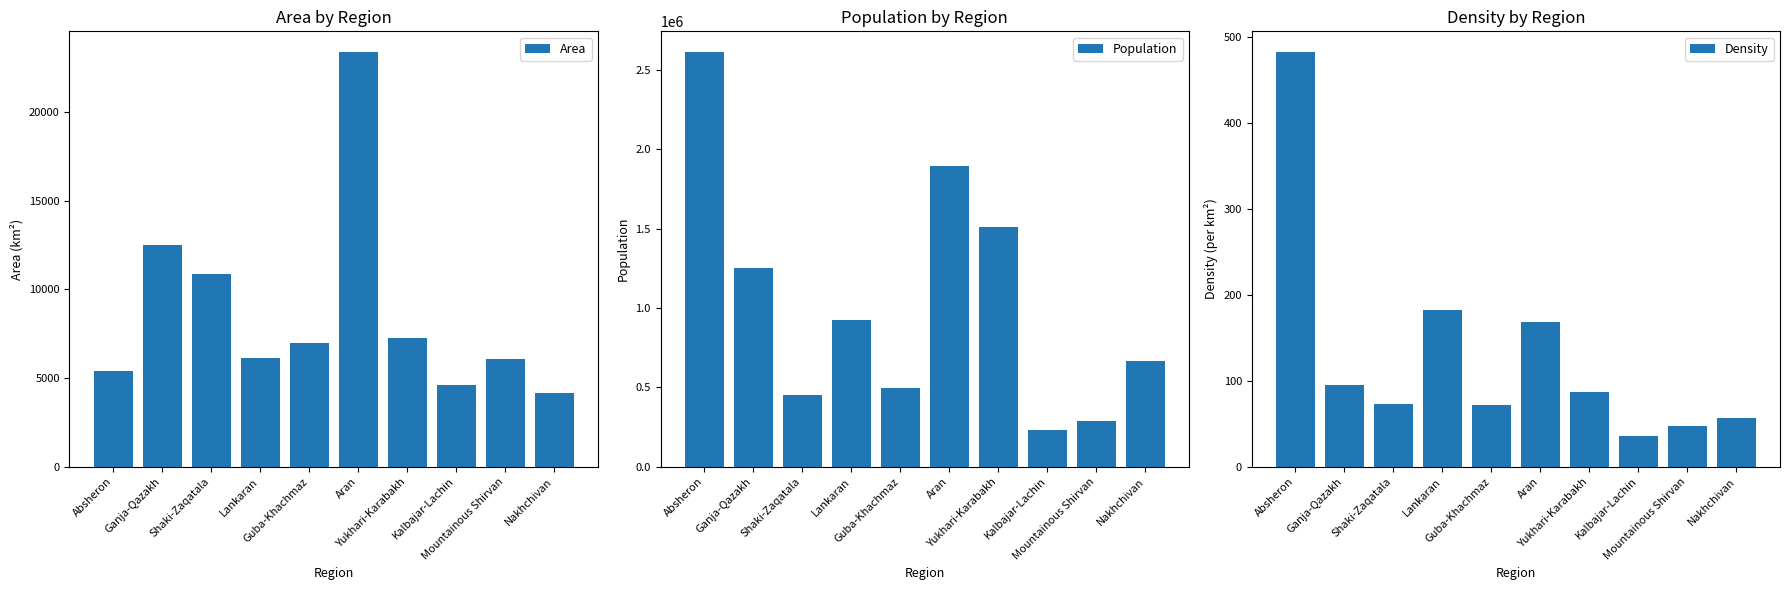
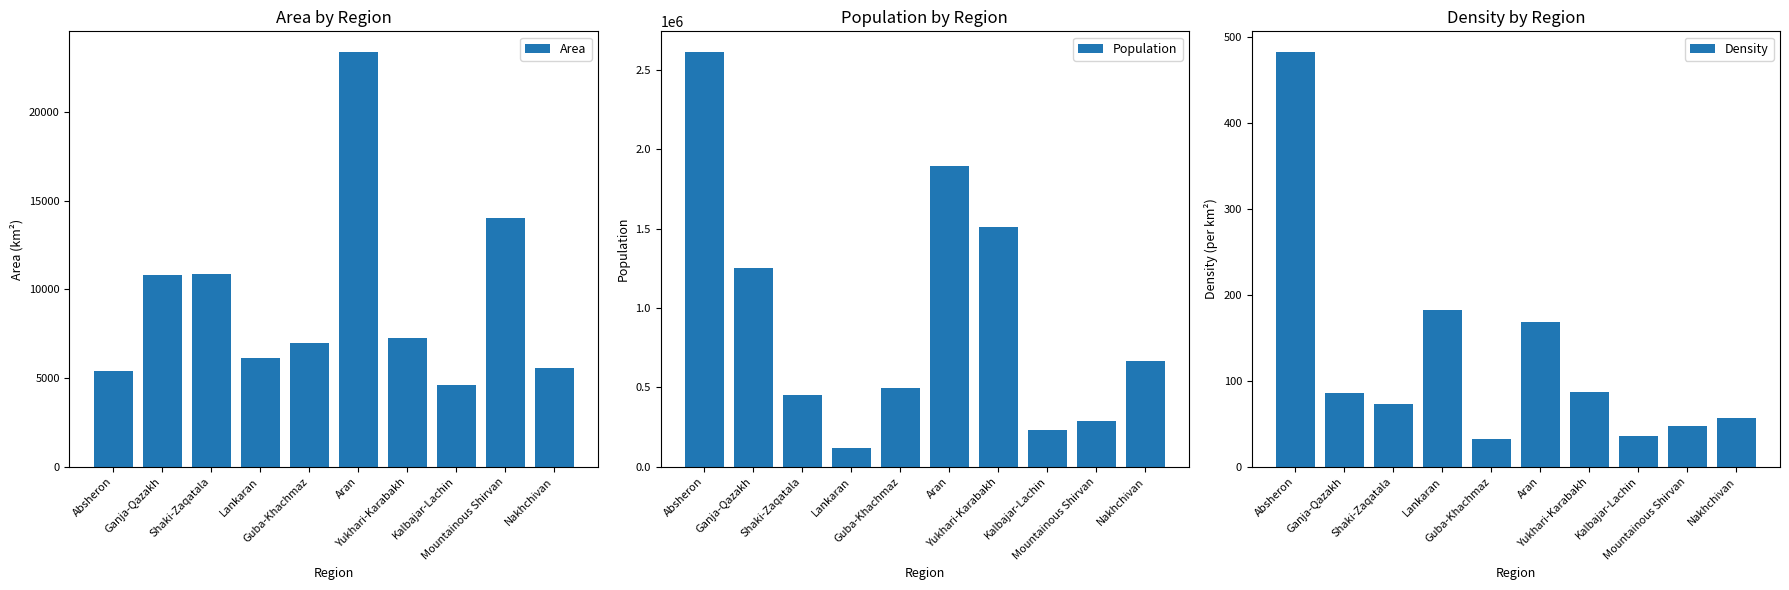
  {
    "Area by Region": {
      "Absheron": 5400,
-     "Ganja-Qazakh": 12500,
+     "Ganja-Qazakh": 10800,
      "Shaki-Zaqatala": 10900,
      "Lankaran": 6100,
      "Guba-Khachmaz": 7000,
      "Aran": 23400,
      "Yukhari-Karabakh": 7300,
      "Kalbajar-Lachin": 4600,
-     "Mountainous Shirvan": 6100,
-     "Nakhchivan": 4200
+     "Mountainous Shirvan": 14000,
+     "Nakhchivan": 5600
    },
    "Population by Region": {
      "Absheron": 2610000,
      "Ganja-Qazakh": 1250000,
      "Shaki-Zaqatala": 450000,
-     "Lankaran": 930000,
+     "Lankaran": 120000,
      "Guba-Khachmaz": 500000,
      "Aran": 1890000,
      "Yukhari-Karabakh": 1510000,
      "Kalbajar-Lachin": 230000,
      "Mountainous Shirvan": 290000,
      "Nakhchivan": 660000
    },
    "Density by Region": {
      "Absheron": 480,
-     "Ganja-Qazakh": 100,
+     "Ganja-Qazakh": 90,
      "Shaki-Zaqatala": 70,
      "Lankaran": 180,
-     "Guba-Khachmaz": 70,
+     "Guba-Khachmaz": 30,
      "Aran": 170,
      "Yukhari-Karabakh": 90,
      "Kalbajar-Lachin": 40,
      "Mountainous Shirvan": 50,
      "Nakhchivan": 60
    }
  }
